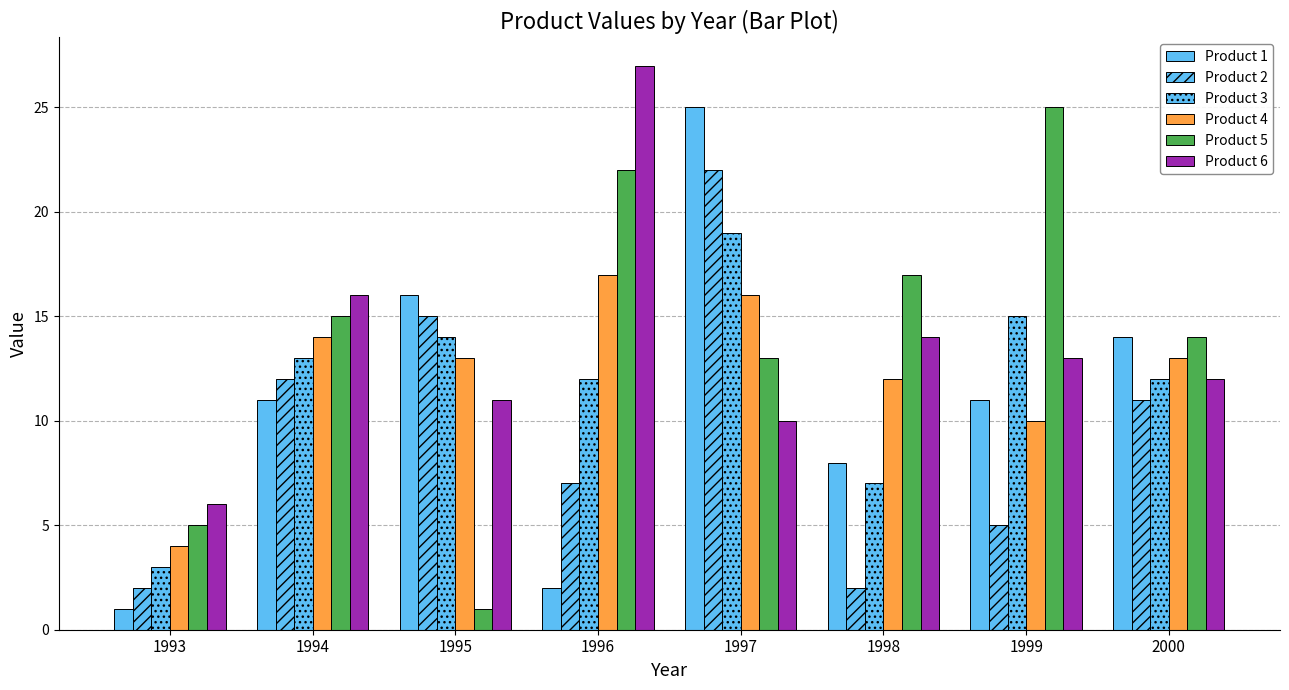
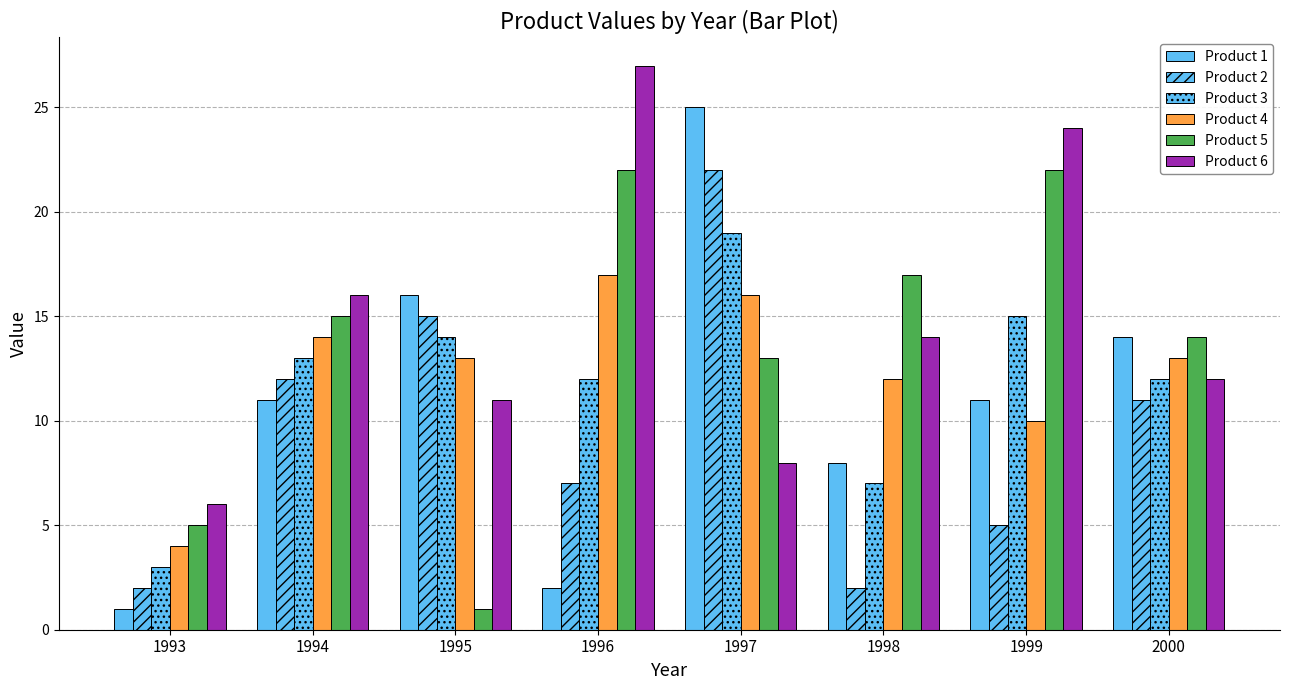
  {
    "Product 4": {
      "1993": 4,
      "1994": 14,
      "1995": 13,
      "1996": 17,
      "1997": 16,
      "1998": 12,
      "1999": 10,
      "2000": 13
    },
    "Product 5": {
      "1993": 5,
      "1994": 15,
      "1995": 1,
      "1996": 22,
      "1997": 13,
      "1998": 17,
-     "1999": 25,
+     "1999": 22,
      "2000": 14
    },
    "Product 6": {
      "1993": 6,
      "1994": 16,
      "1995": 11,
      "1996": 27,
-     "1997": 10,
+     "1997": 8,
      "1998": 14,
-     "1999": 13,
+     "1999": 24,
      "2000": 12
    }
  }
